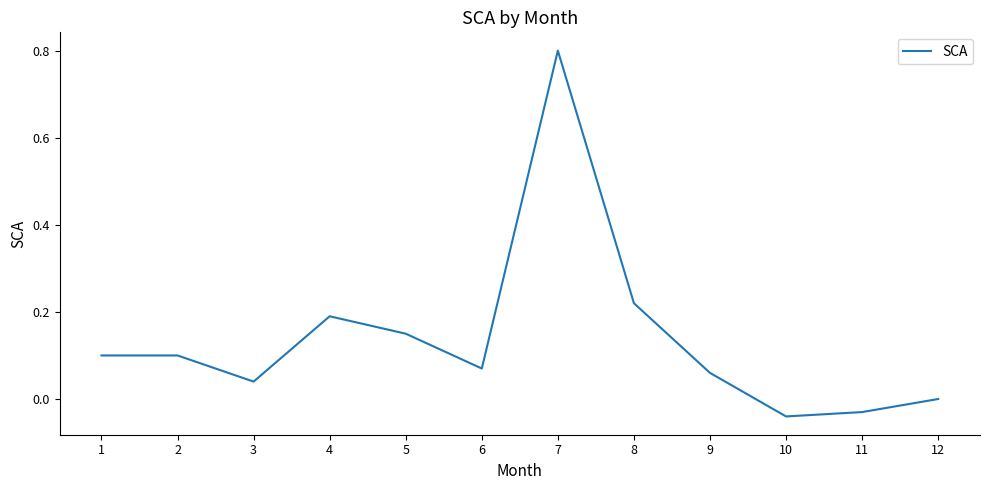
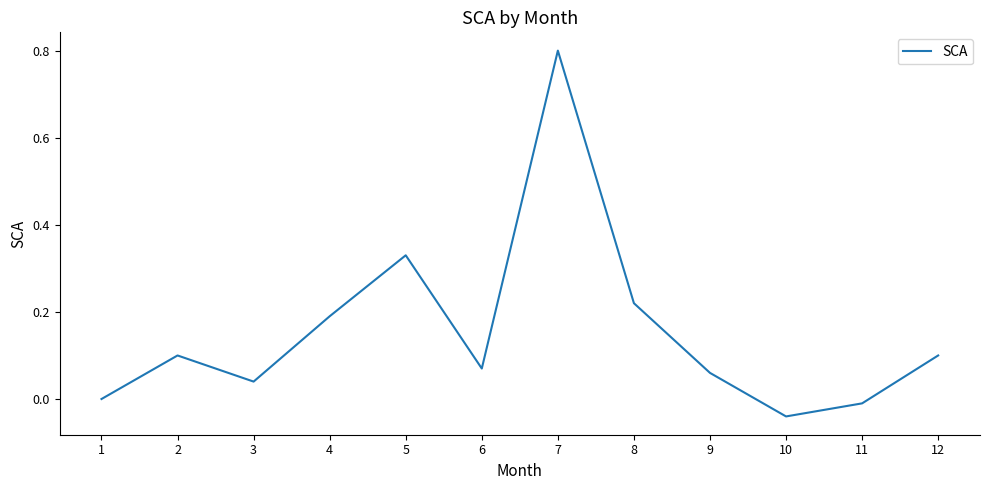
  {
-   "1": 0.1,
+   "1": 0.0,
    "2": 0.10,
    "3": 0.04,
    "4": 0.19,
-   "5": 0.15,
+   "5": 0.33,
    "6": 0.07,
    "7": 0.80,
    "8": 0.22,
    "9": 0.06,
    "10": -0.04,
-   "11": -0.03,
-   "12": 0.0
+   "11": -0.01,
+   "12": 0.1
  }
